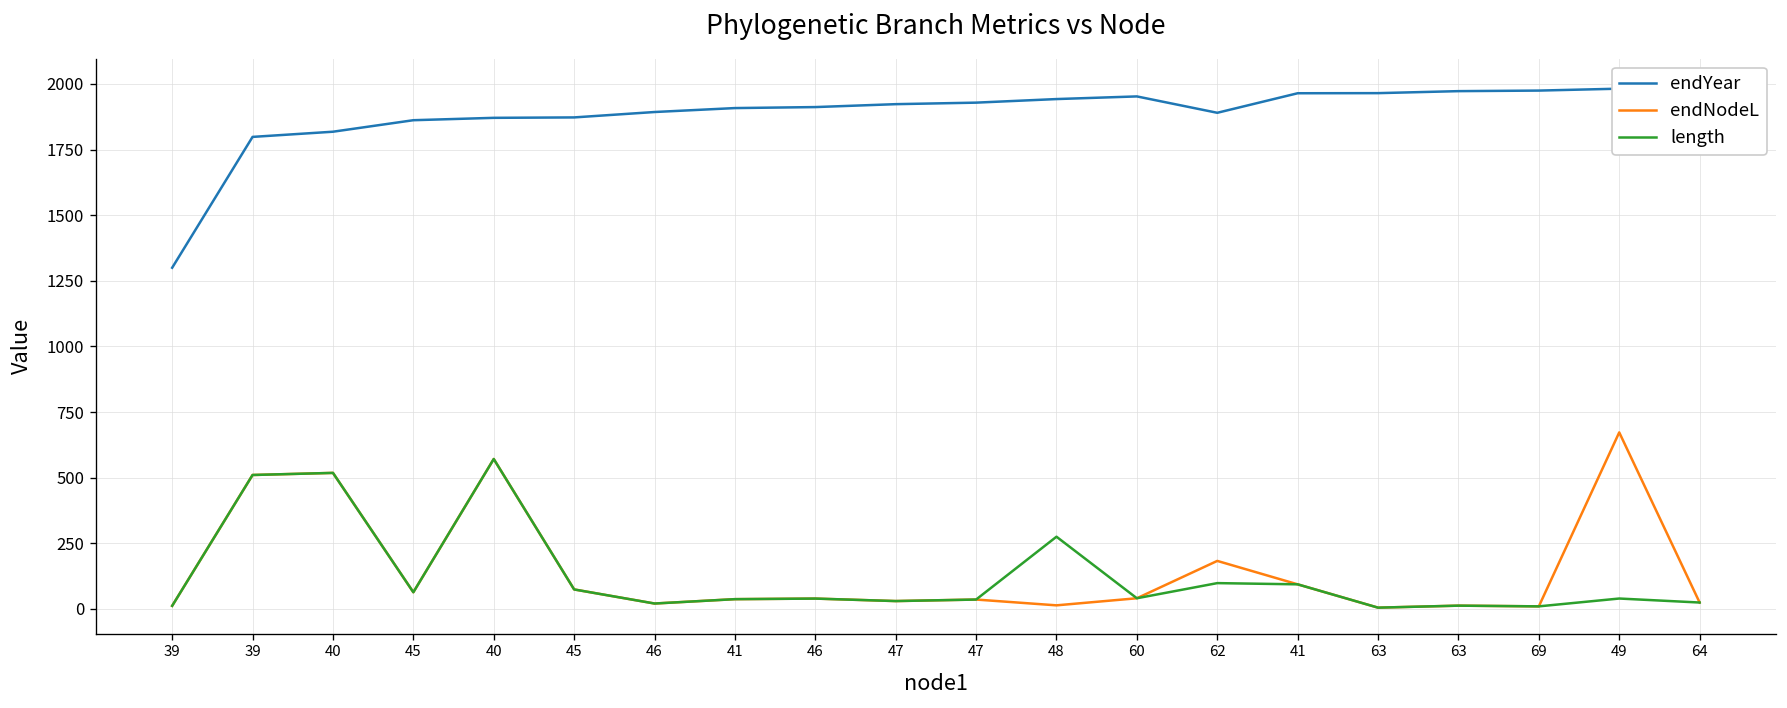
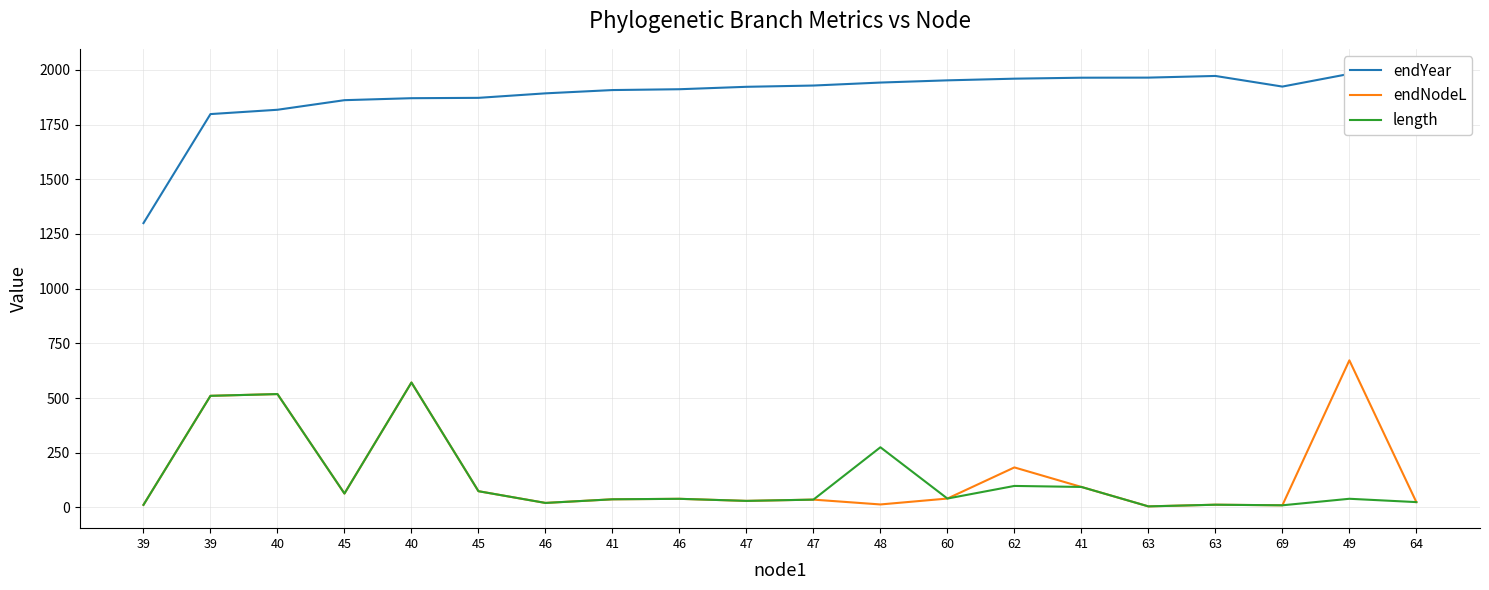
  {
    "endYear": {
      "48": 1940,
      "60": 1950,
-     "62": 1890,
-     "69": 1970
+     "62": 1960,
+     "69": 1920
    },
    "endNodeL": {
      "48": 10,
      "62": 180,
      "49": 670
    },
    "length": {
      "48": 280,
      "62": 100,
      "49": 40
    }
  }
